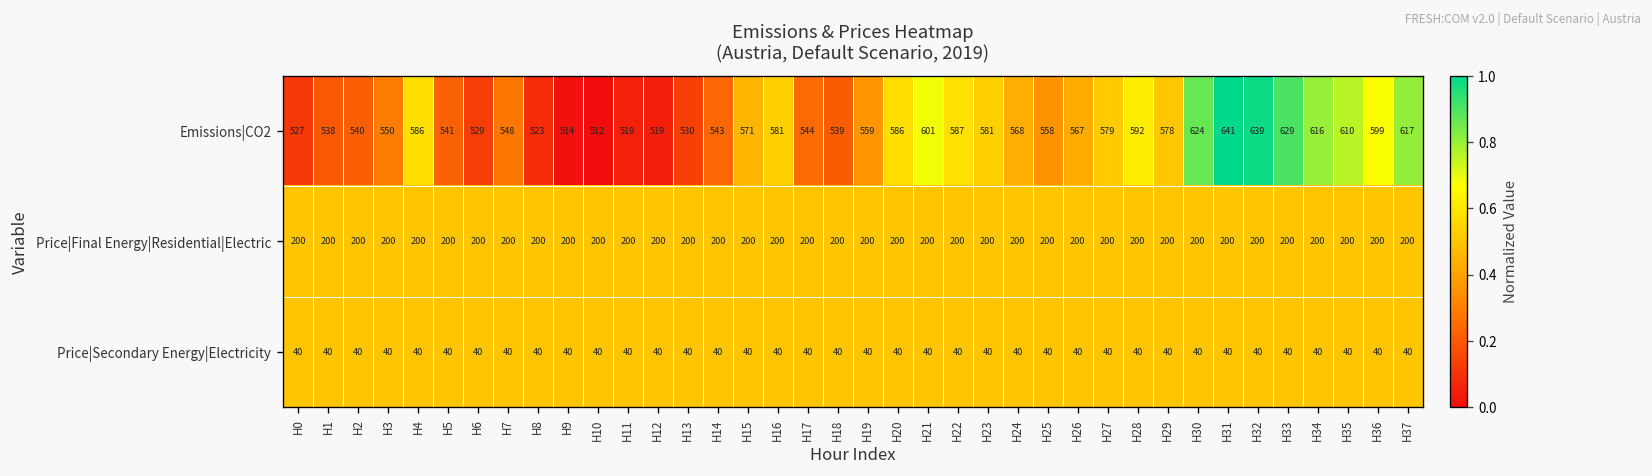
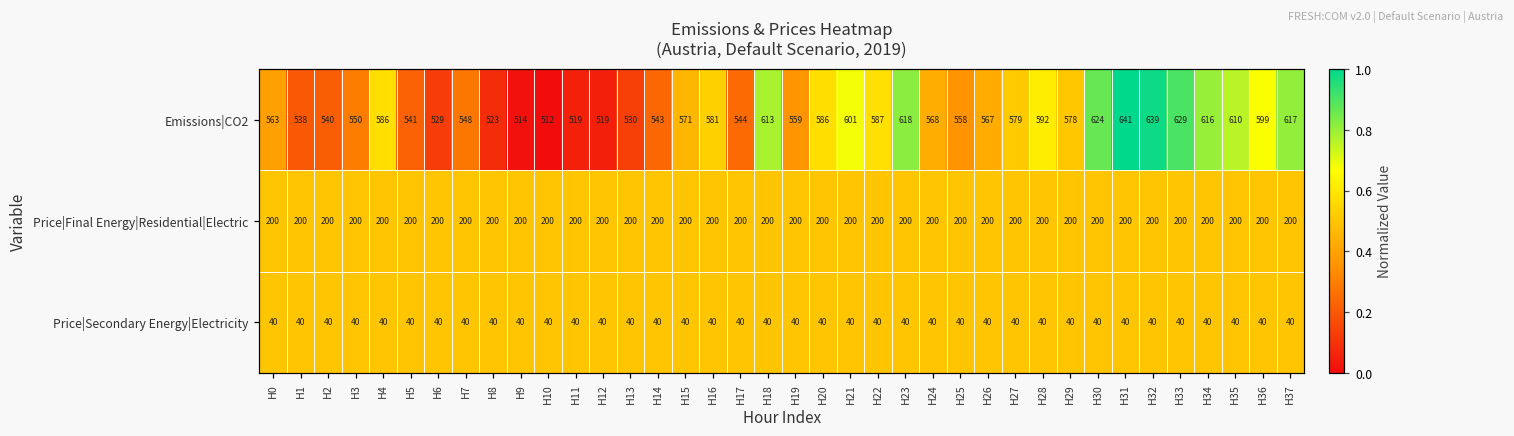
  {
    "Emissions|CO2": {
-     "H0": 527,
+     "H0": 563,
      "H1": 538,
      "H2": 540,
      "H3": 550,
      "H4": 586,
      "H5": 541,
      "H6": 529,
      "H7": 548,
      "H8": 523,
      "H9": 514,
      "H10": 512,
      "H11": 519,
      "H12": 519,
      "H13": 530,
      "H14": 543,
      "H15": 571,
      "H16": 581,
      "H17": 544,
-     "H18": 539,
+     "H18": 613,
      "H19": 559,
      "H20": 586,
      "H21": 601,
      "H22": 587,
-     "H23": 581,
+     "H23": 618,
      "H24": 568,
      "H25": 558,
      "H26": 567,
      "H27": 579,
      "H28": 592,
      "H29": 578,
      "H30": 624,
      "H31": 641,
      "H32": 639,
      "H33": 629,
      "H34": 616,
      "H35": 610,
      "H36": 599,
      "H37": 617
    },
    "Price|Final Energy|Residential|Electric": {
      "H0": 200,
      "H1": 200,
      "H2": 200,
      "H3": 200,
      "H4": 200,
      "H5": 200,
      "H6": 200,
      "H7": 200,
      "H8": 200,
      "H9": 200,
      "H10": 200,
      "H11": 200,
      "H12": 200,
      "H13": 200,
      "H14": 200,
      "H15": 200,
      "H16": 200,
      "H17": 200,
      "H18": 200,
      "H19": 200,
      "H20": 200,
      "H21": 200,
      "H22": 200,
      "H23": 200,
      "H24": 200,
      "H25": 200,
      "H26": 200,
      "H27": 200,
      "H28": 200,
      "H29": 200,
      "H30": 200,
      "H31": 200,
      "H32": 200,
      "H33": 200,
      "H34": 200,
      "H35": 200,
      "H36": 200,
      "H37": 200
    },
    "Price|Secondary Energy|Electricity": {
      "H0": 40,
      "H1": 40,
      "H2": 40,
      "H3": 40,
      "H4": 40,
      "H5": 40,
      "H6": 40,
      "H7": 40,
      "H8": 40,
      "H9": 40,
      "H10": 40,
      "H11": 40,
      "H12": 40,
      "H13": 40,
      "H14": 40,
      "H15": 40,
      "H16": 40,
      "H17": 40,
      "H18": 40,
      "H19": 40,
      "H20": 40,
      "H21": 40,
      "H22": 40,
      "H23": 40,
      "H24": 40,
      "H25": 40,
      "H26": 40,
      "H27": 40,
      "H28": 40,
      "H29": 40,
      "H30": 40,
      "H31": 40,
      "H32": 40,
      "H33": 40,
      "H34": 40,
      "H35": 40,
      "H36": 40,
      "H37": 40
    }
  }
